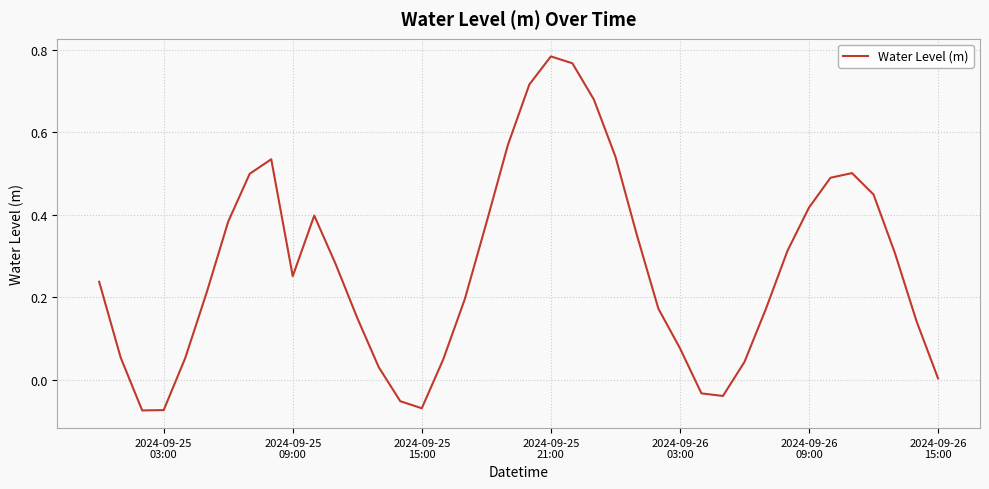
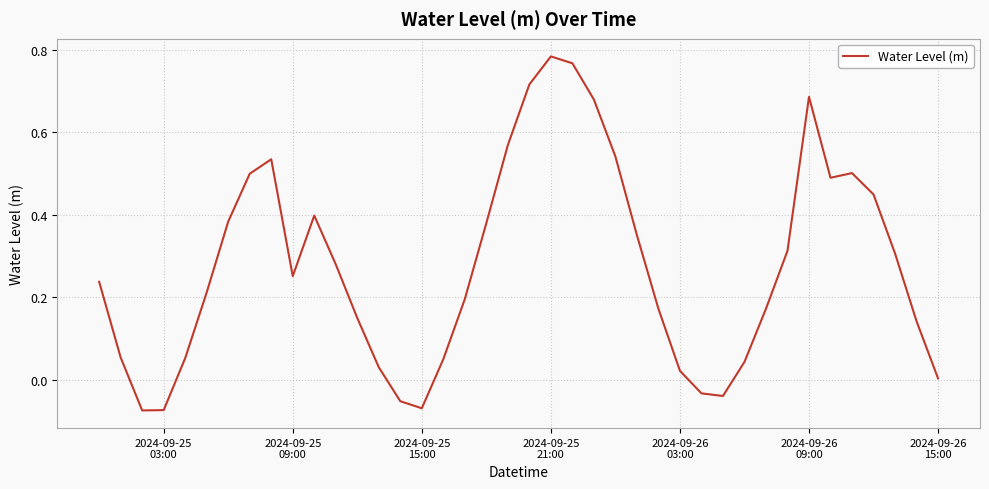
  {
    "2024-09-25 03:00": -0.07,
    "2024-09-25 09:00": 0.25,
    "2024-09-25 15:00": -0.07,
    "2024-09-25 21:00": 0.78,
-   "2024-09-26 03:00": 0.08,
-   "2024-09-26 09:00": 0.42,
+   "2024-09-26 03:00": 0.02,
+   "2024-09-26 09:00": 0.69,
    "2024-09-26 15:00": 0.00
  }
